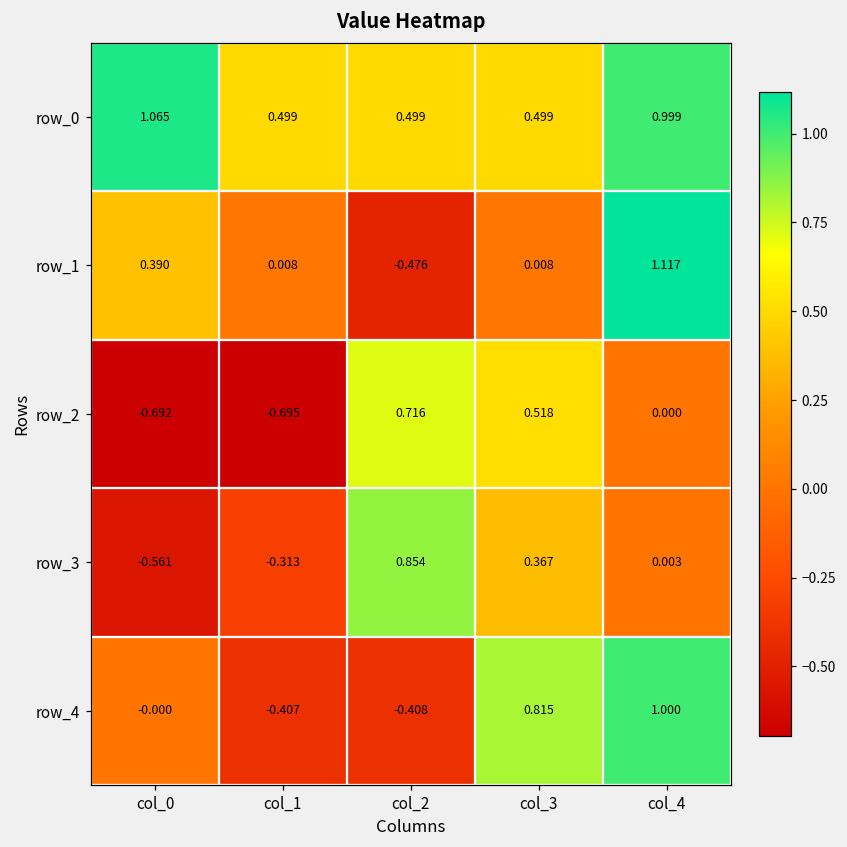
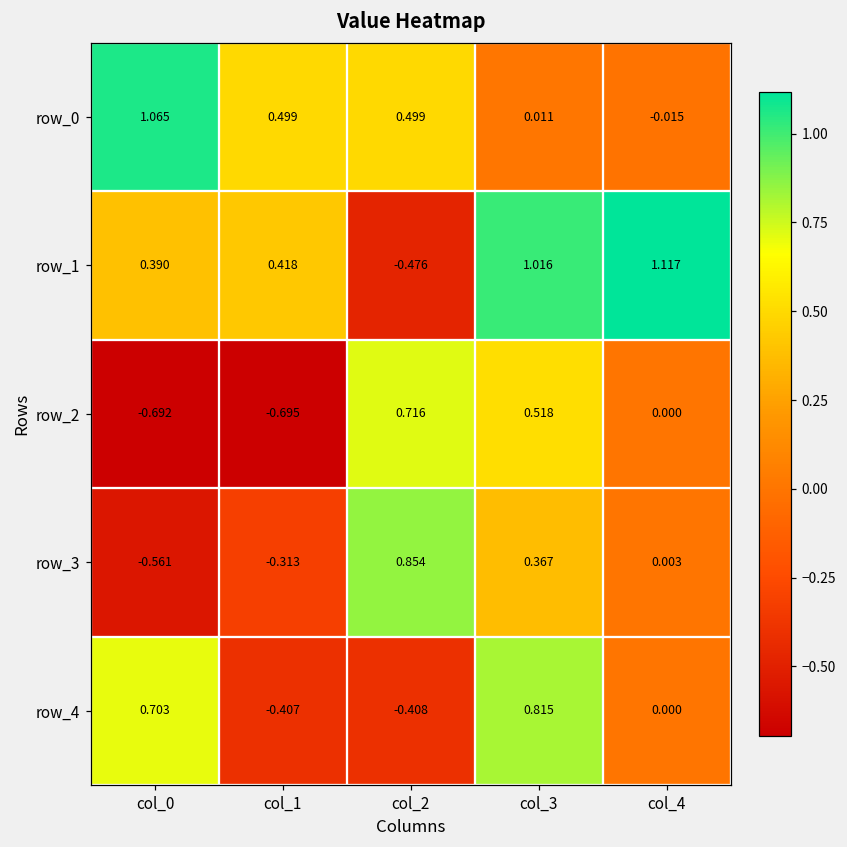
  {
    "row_0": {
      "col_0": 1.065,
      "col_1": 0.499,
      "col_2": 0.499,
-     "col_3": 0.499,
-     "col_4": 0.999
+     "col_3": 0.011,
+     "col_4": -0.015
    },
    "row_1": {
      "col_0": 0.390,
-     "col_1": 0.008,
+     "col_1": 0.418,
      "col_2": -0.476,
-     "col_3": 0.008,
+     "col_3": 1.016,
      "col_4": 1.117
    },
    "row_2": {
      "col_0": -0.692,
      "col_1": -0.695,
      "col_2": 0.716,
      "col_3": 0.518,
      "col_4": 0.000
    },
    "row_3": {
      "col_0": -0.561,
      "col_1": -0.313,
      "col_2": 0.854,
      "col_3": 0.367,
      "col_4": 0.003
    },
    "row_4": {
-     "col_0": -0.000,
+     "col_0": 0.703,
      "col_1": -0.407,
      "col_2": -0.408,
      "col_3": 0.815,
-     "col_4": 1.000
+     "col_4": 0.000
    }
  }
